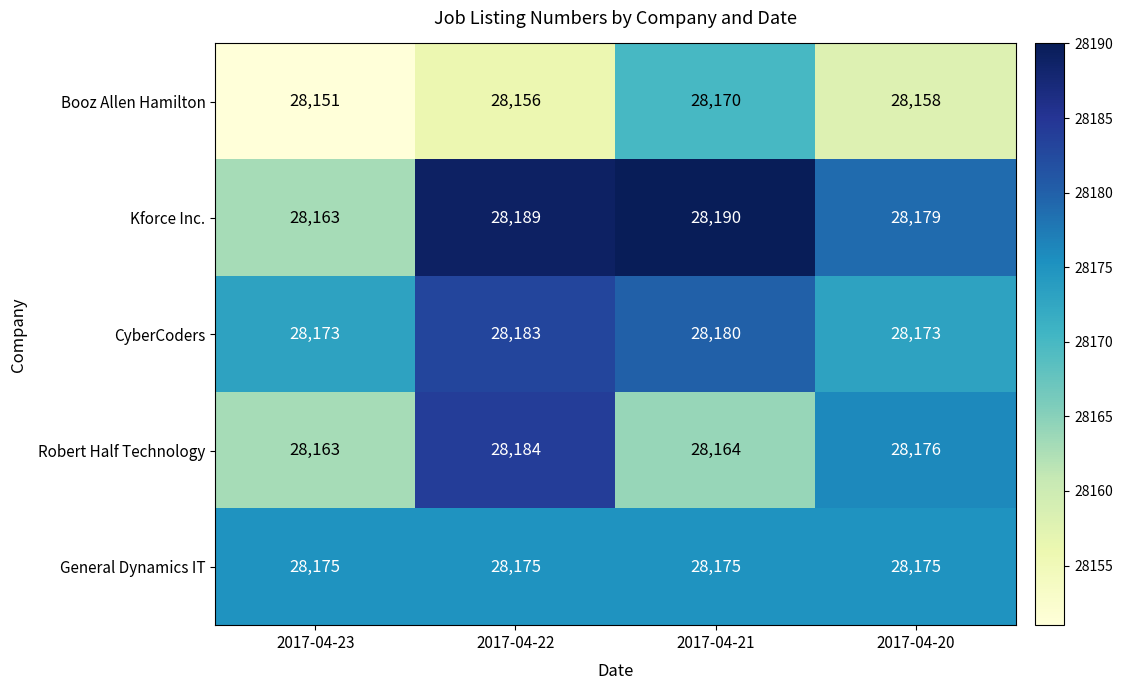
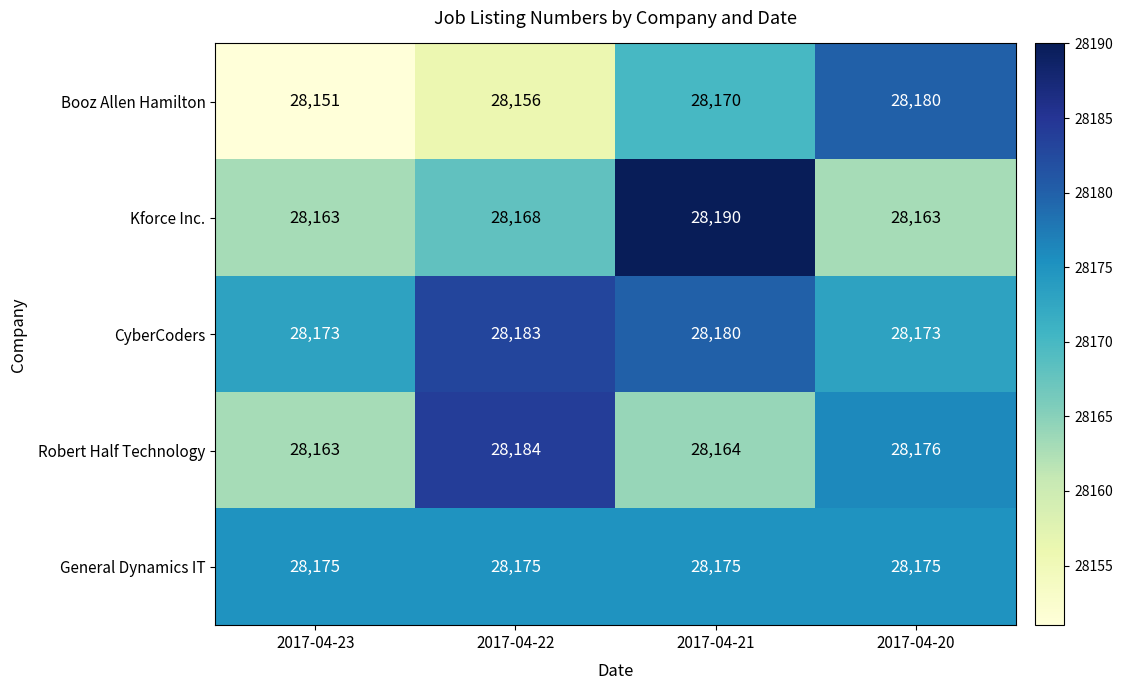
  {
    "Booz Allen Hamilton": {
      "2017-04-23": "28,151",
      "2017-04-22": "28,156",
      "2017-04-21": "28,170",
-     "2017-04-20": "28,158"
+     "2017-04-20": "28,180"
    },
    "Kforce Inc.": {
      "2017-04-23": "28,163",
-     "2017-04-22": "28,189",
+     "2017-04-22": "28,168",
      "2017-04-21": "28,190",
-     "2017-04-20": "28,179"
+     "2017-04-20": "28,163"
    },
    "CyberCoders": {
      "2017-04-23": "28,173",
      "2017-04-22": "28,183",
      "2017-04-21": "28,180",
      "2017-04-20": "28,173"
    },
    "Robert Half Technology": {
      "2017-04-23": "28,163",
      "2017-04-22": "28,184",
      "2017-04-21": "28,164",
      "2017-04-20": "28,176"
    },
    "General Dynamics IT": {
      "2017-04-23": "28,175",
      "2017-04-22": "28,175",
      "2017-04-21": "28,175",
      "2017-04-20": "28,175"
    }
  }
